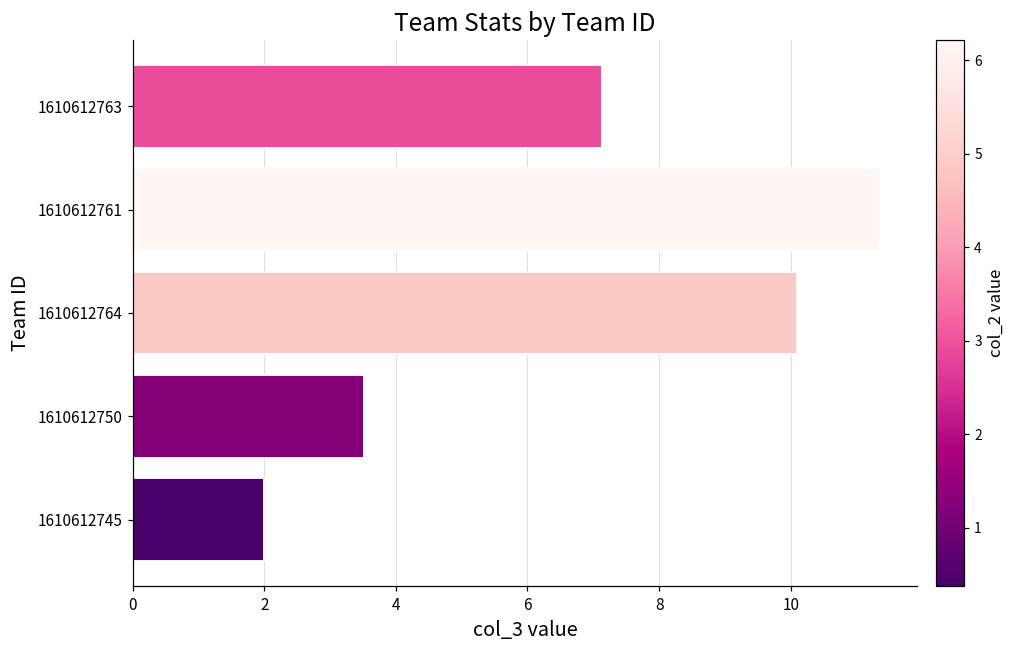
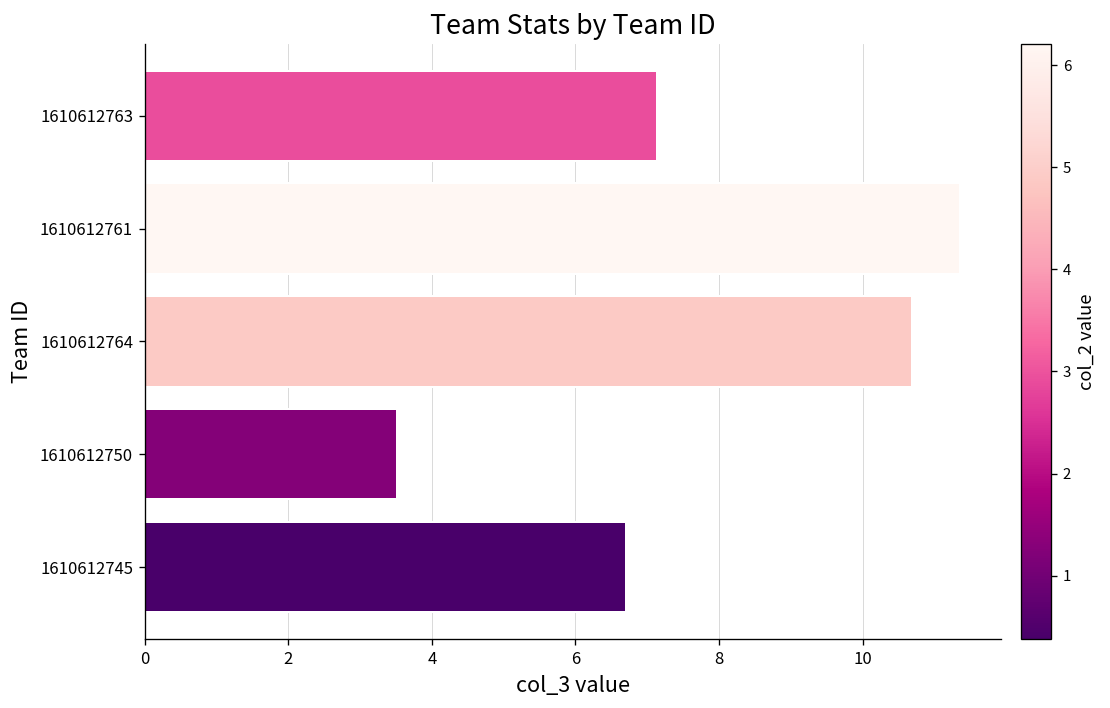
  {
    "1610612763": 7.1,
    "1610612761": 11.4,
-   "1610612764": 10.1,
+   "1610612764": 10.7,
    "1610612750": 3.5,
-   "1610612745": 2.0
+   "1610612745": 6.7
  }
